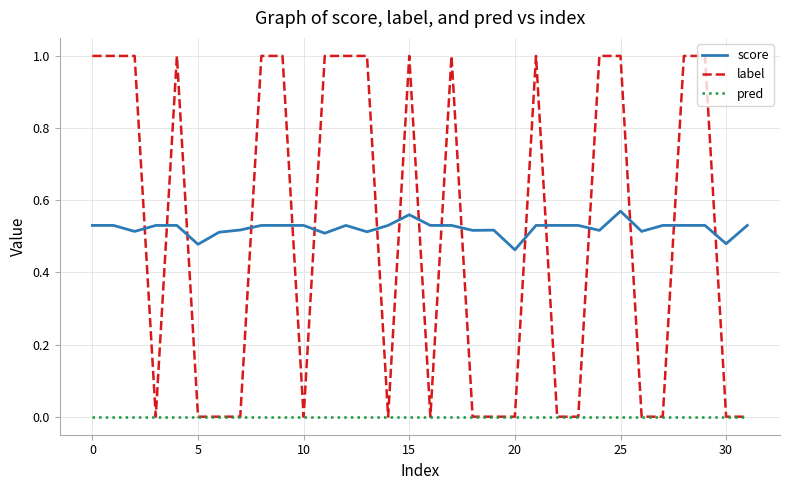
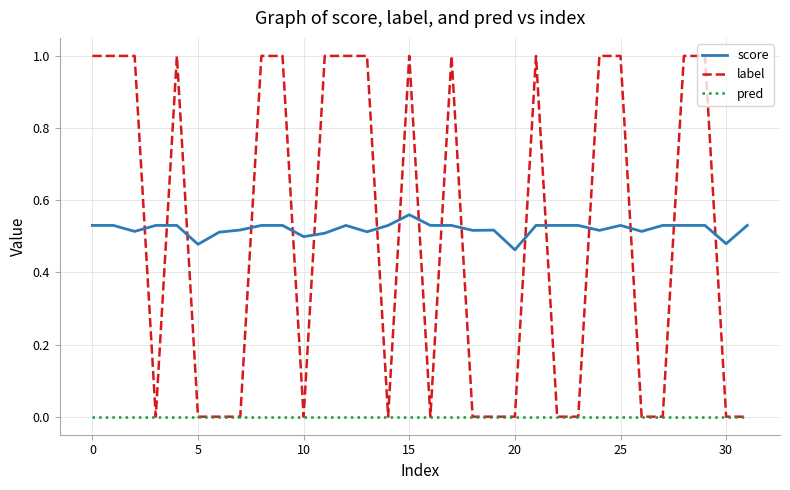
  {
    "score": {
      "0": 0.53,
      "5": 0.48,
-     "10": 0.53,
+     "10": 0.50,
      "15": 0.56,
      "20": 0.46,
-     "25": 0.57,
+     "25": 0.53,
      "30": 0.48
    },
    "label": {
      "0": 1.00,
      "15": 1.00,
      "25": 1.00
    },
    "pred": {
      "0": 0.00,
      "15": 0.00,
      "25": 0.00
    }
  }
